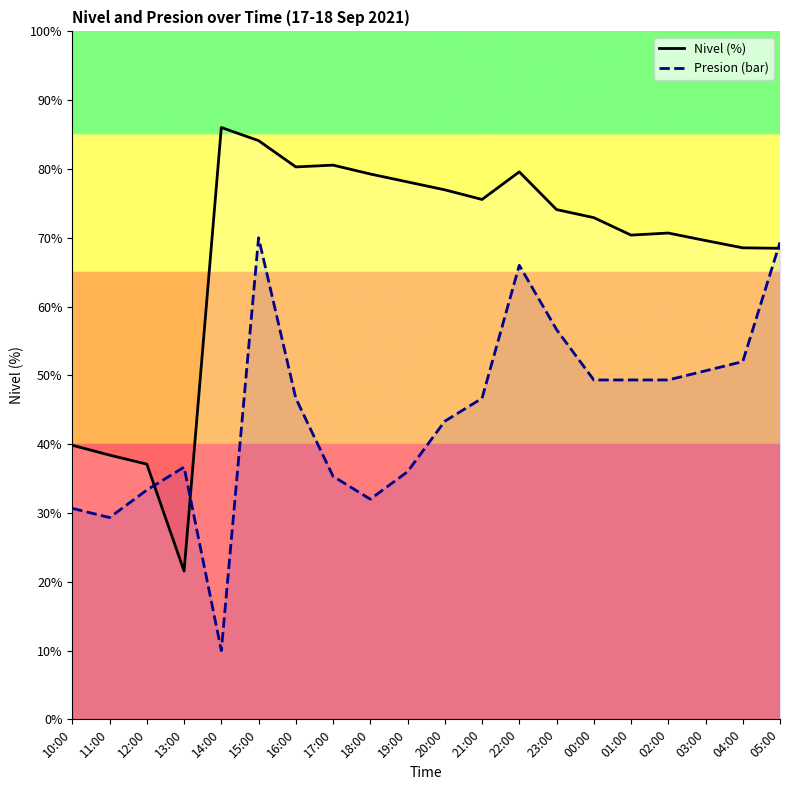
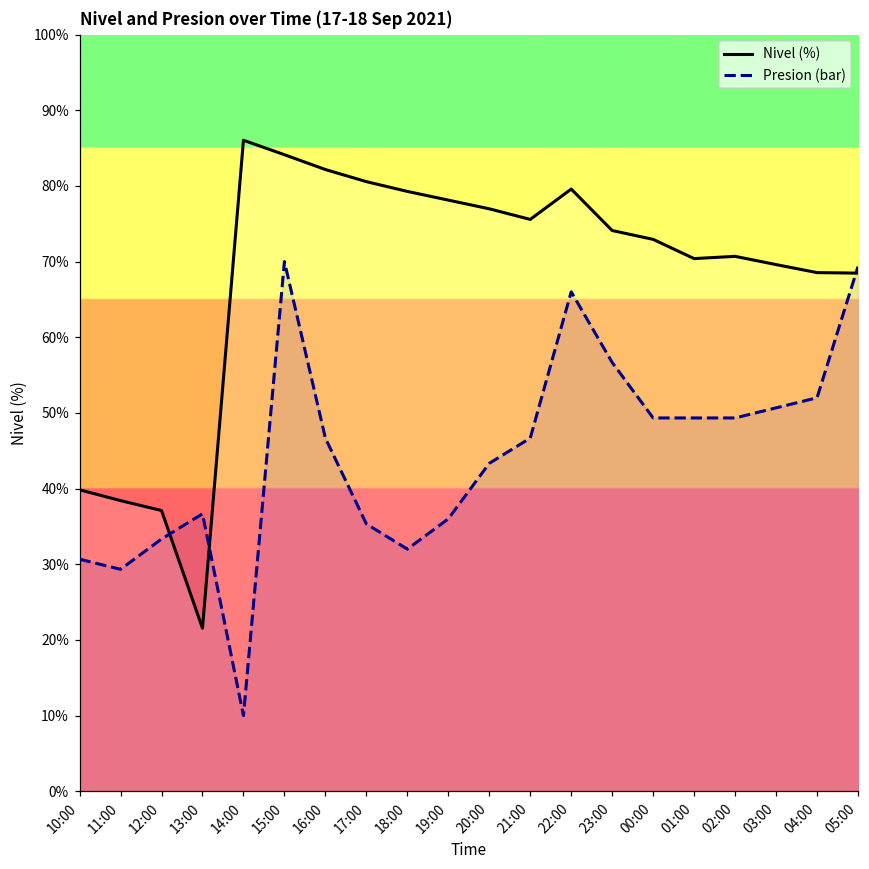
  {
    "Nivel (%)": {
      "10:00": "40%",
      "11:00": "38%",
      "12:00": "37%",
      "13:00": "22%",
      "14:00": "86%",
      "15:00": "84%",
-     "16:00": "80%",
+     "16:00": "82%",
      "17:00": "81%",
      "18:00": "79%",
      "19:00": "78%",
      "20:00": "77%",
      "21:00": "76%",
      "22:00": "80%",
      "23:00": "74%",
      "00:00": "73%",
      "01:00": "70%",
      "02:00": "71%",
      "03:00": "70%",
      "04:00": "69%",
      "05:00": "68%"
    },
    "Presion (bar)": {
      "10:00": "31%",
      "11:00": "29%",
      "12:00": "33%",
      "13:00": "37%",
      "14:00": "10%",
      "15:00": "70%",
      "16:00": "47%",
      "17:00": "35%",
      "18:00": "32%",
      "19:00": "36%",
      "20:00": "43%",
      "21:00": "47%",
      "22:00": "66%",
      "23:00": "57%",
      "00:00": "49%",
      "01:00": "49%",
      "02:00": "49%",
      "03:00": "51%",
      "04:00": "52%",
      "05:00": "69%"
    }
  }
